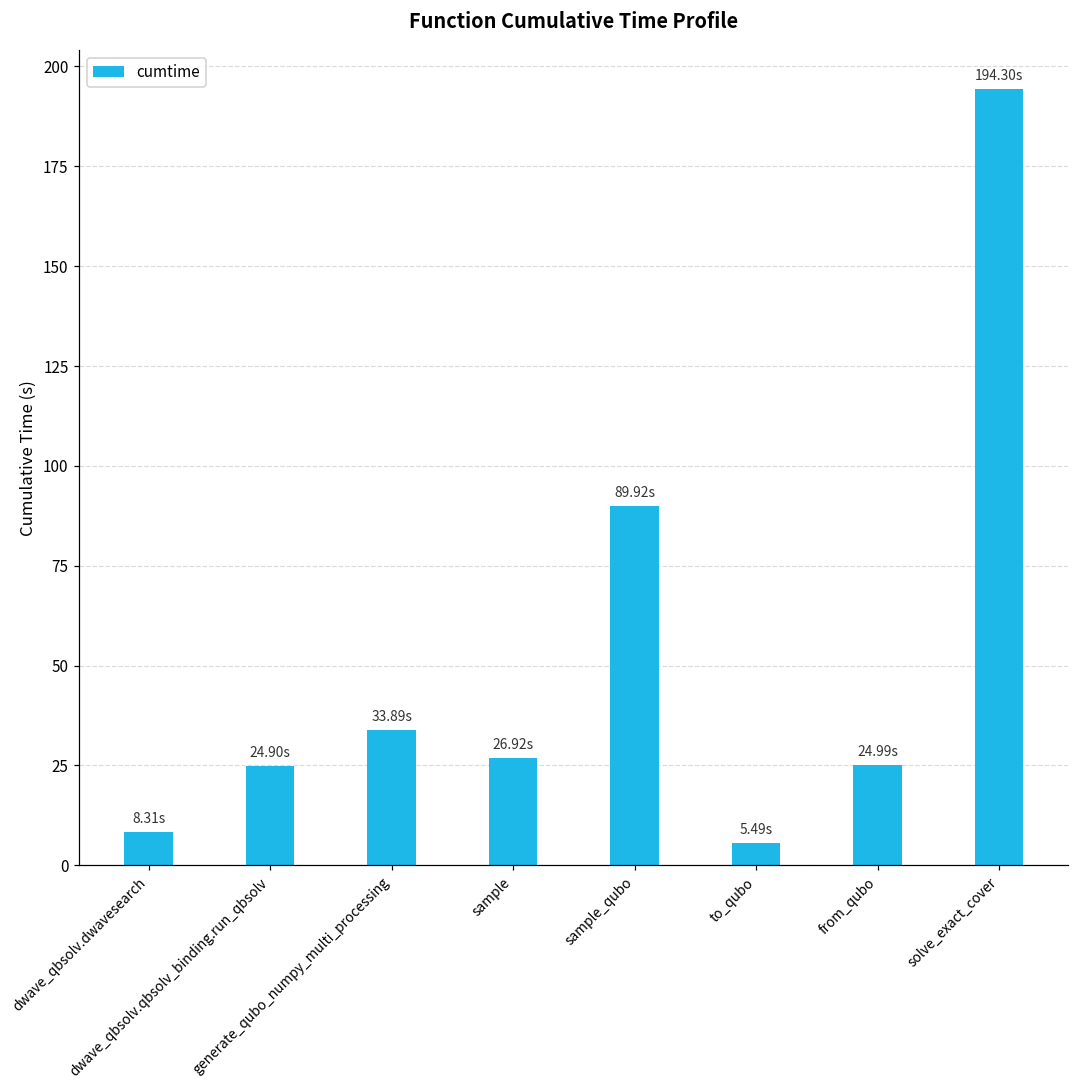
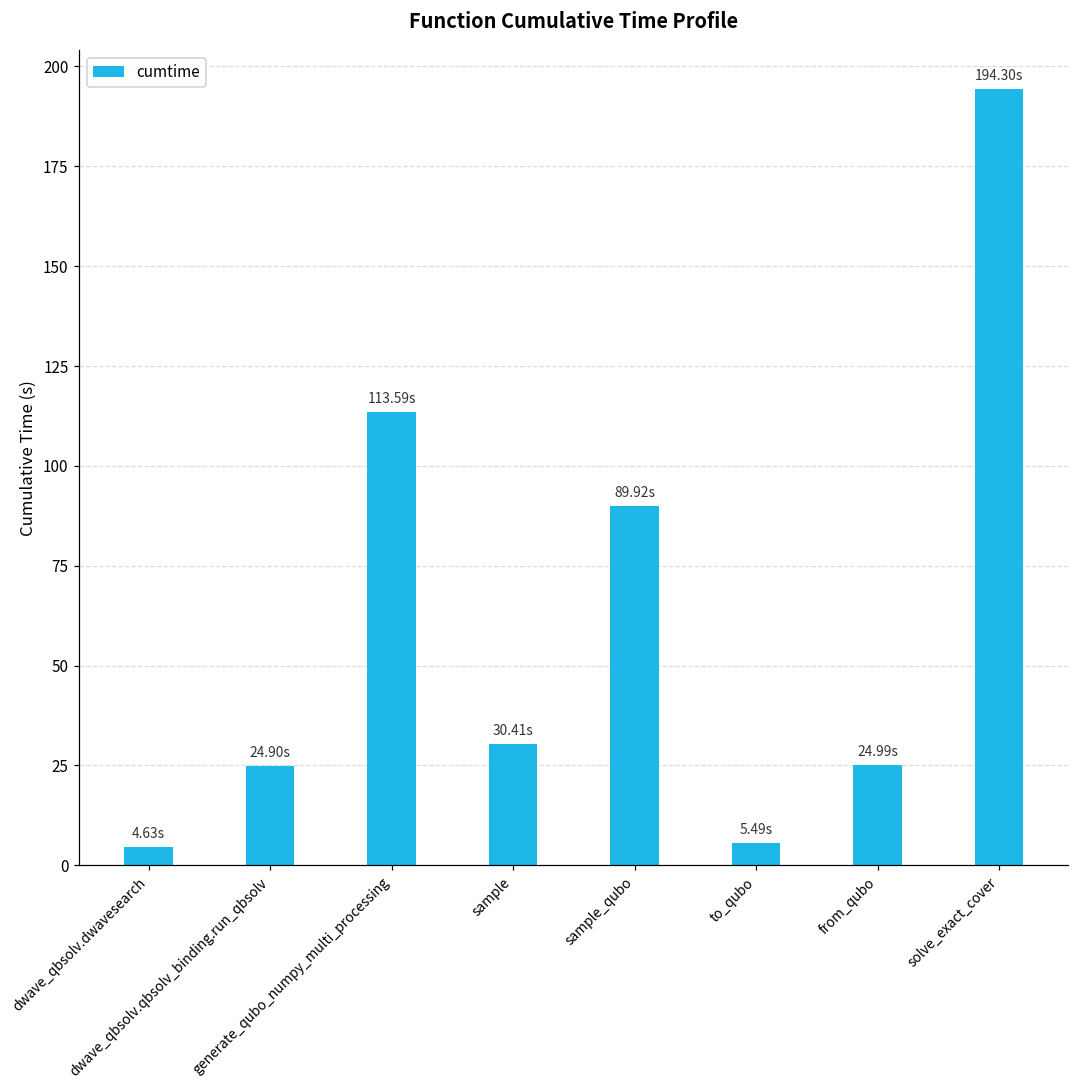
  {
-   "dwave_qbsolv.dwavesearch": "8.31s",
+   "dwave_qbsolv.dwavesearch": "4.63s",
    "dwave_qbsolv.qbsolv_binding.run_qbsolv": "24.90s",
-   "generate_qubo_numpy_multi_processing": "33.89s",
-   "sample": "26.92s",
+   "generate_qubo_numpy_multi_processing": "113.59s",
+   "sample": "30.41s",
    "sample_qubo": "89.92s",
    "to_qubo": "5.49s",
    "from_qubo": "24.99s",
    "solve_exact_cover": "194.30s"
  }
